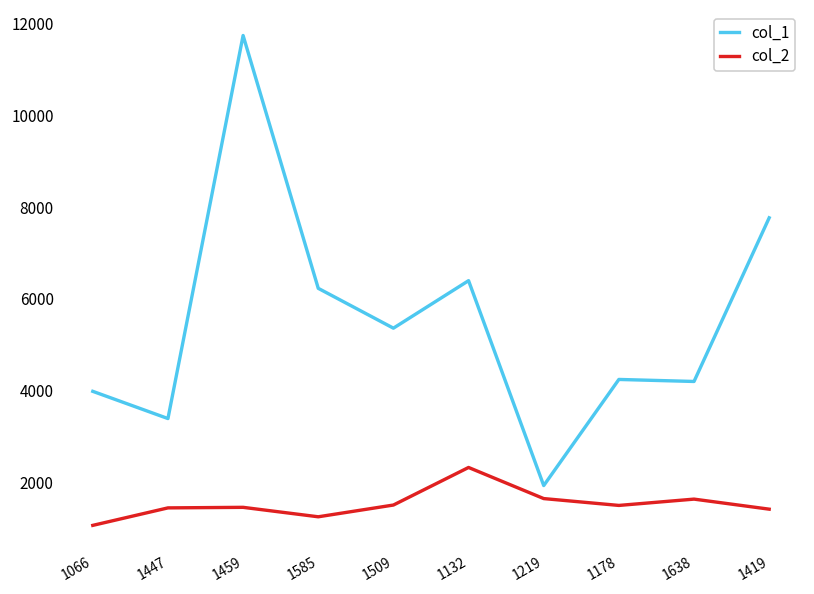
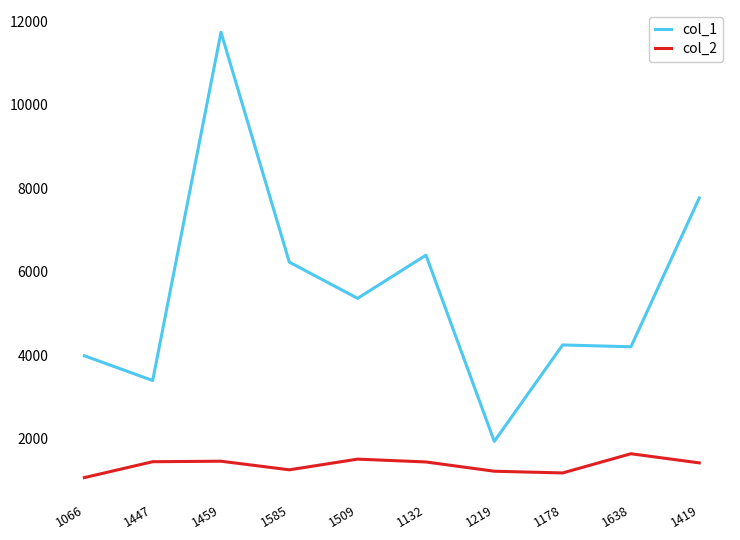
  {
    "col_1": {
      "1066": 4000,
      "1447": 3400,
      "1459": 11700,
      "1585": 6200,
      "1509": 5400,
      "1132": 6400,
      "1219": 1900,
      "1178": 4200,
      "1638": 4200,
      "1419": 7800
    },
    "col_2": {
      "1066": 1100,
      "1447": 1400,
      "1459": 1500,
      "1585": 1300,
      "1509": 1500,
-     "1132": 2300,
-     "1219": 1600,
-     "1178": 1500,
+     "1132": 1400,
+     "1219": 1200,
+     "1178": 1200,
      "1638": 1600,
      "1419": 1400
    }
  }
